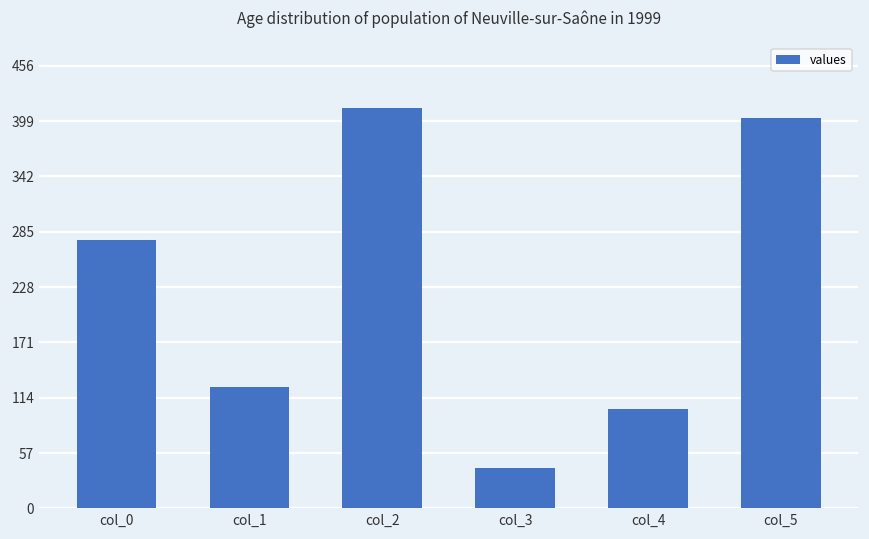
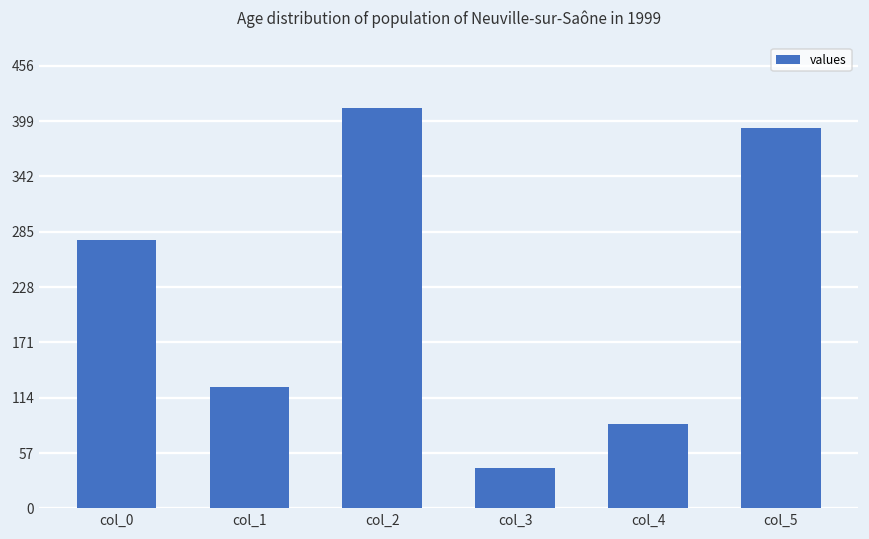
  {
    "col_0": 280,
    "col_1": 130,
    "col_2": 410,
    "col_3": 40,
-   "col_4": 100,
-   "col_5": 400
+   "col_4": 90,
+   "col_5": 390
  }
